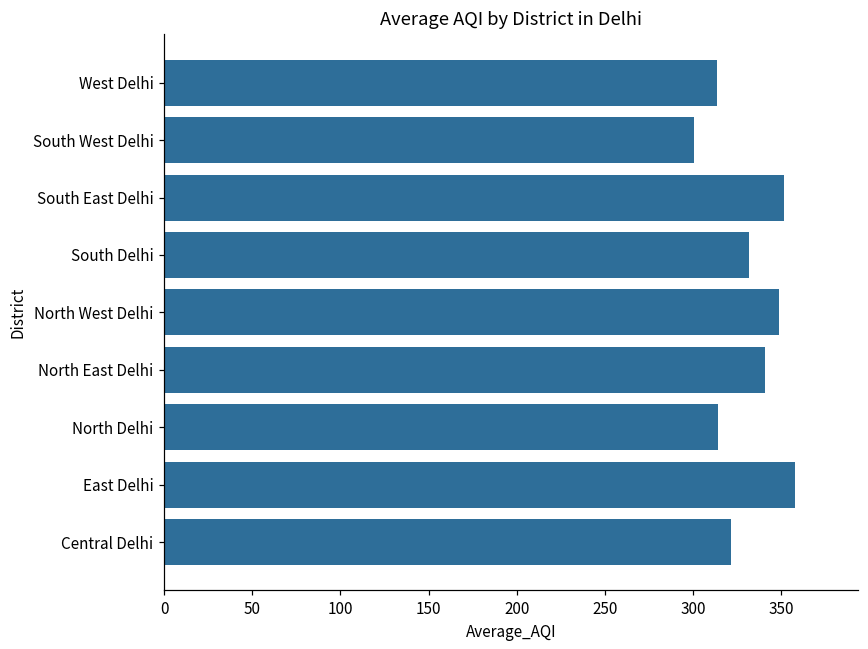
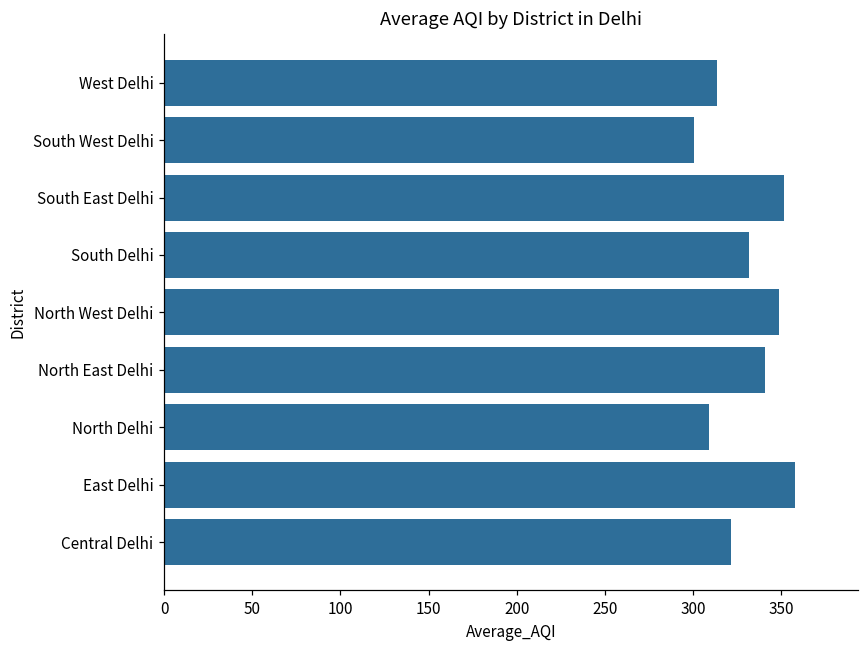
  {
    "West Delhi": 313,
    "South West Delhi": 300,
    "South East Delhi": 352,
    "South Delhi": 332,
    "North West Delhi": 349,
    "North East Delhi": 341,
-   "North Delhi": 314,
+   "North Delhi": 309,
    "East Delhi": 358,
    "Central Delhi": 322
  }
